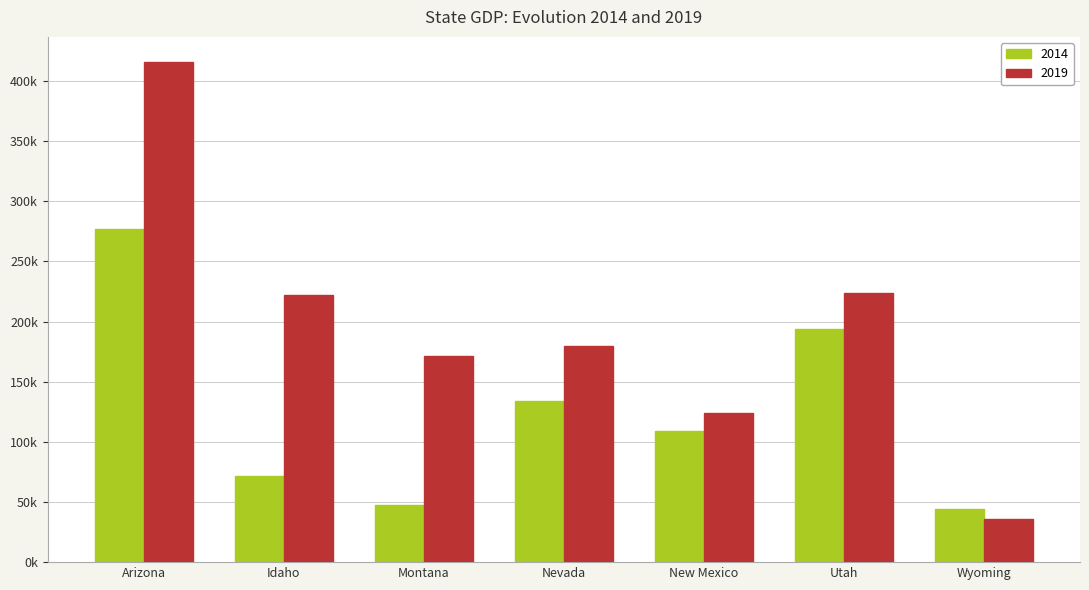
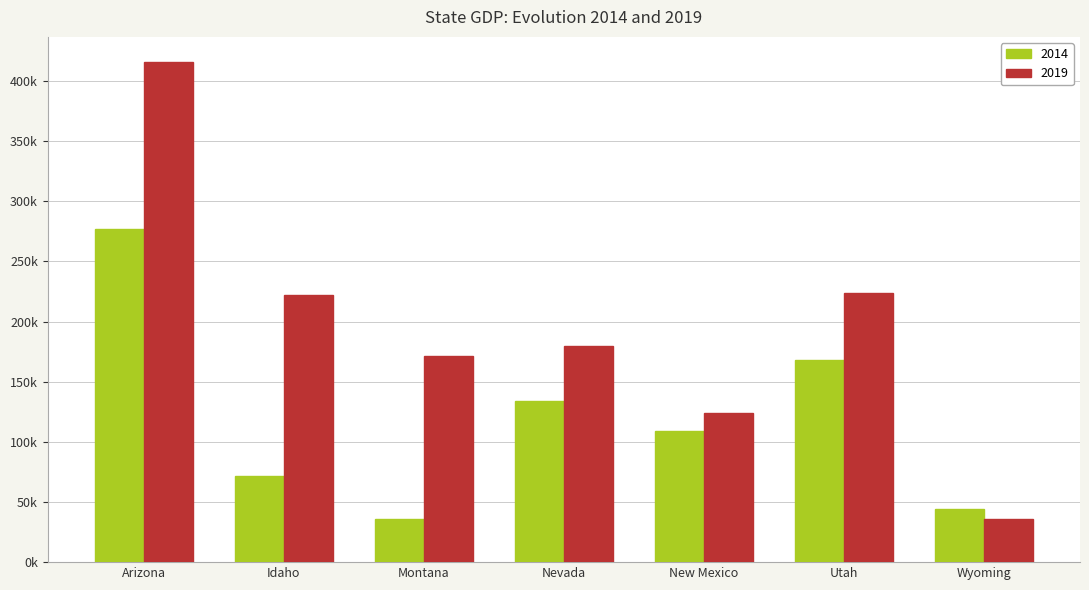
  {
    "2014": {
      "Arizona": 277000,
      "Idaho": 71000,
-     "Montana": 48000,
+     "Montana": 36000,
      "Nevada": 134000,
      "New Mexico": 109000,
-     "Utah": 194000,
+     "Utah": 168000,
      "Wyoming": 44000
    },
    "2019": {
      "Arizona": 416000,
      "Idaho": 222000,
      "Montana": 171000,
      "Nevada": 180000,
      "New Mexico": 124000,
      "Utah": 224000,
      "Wyoming": 36000
    }
  }
